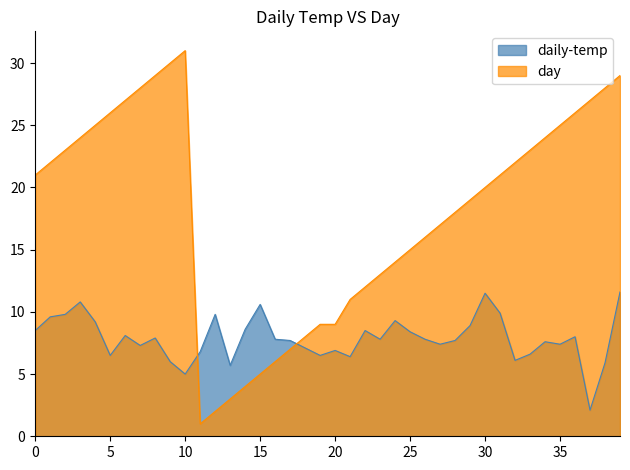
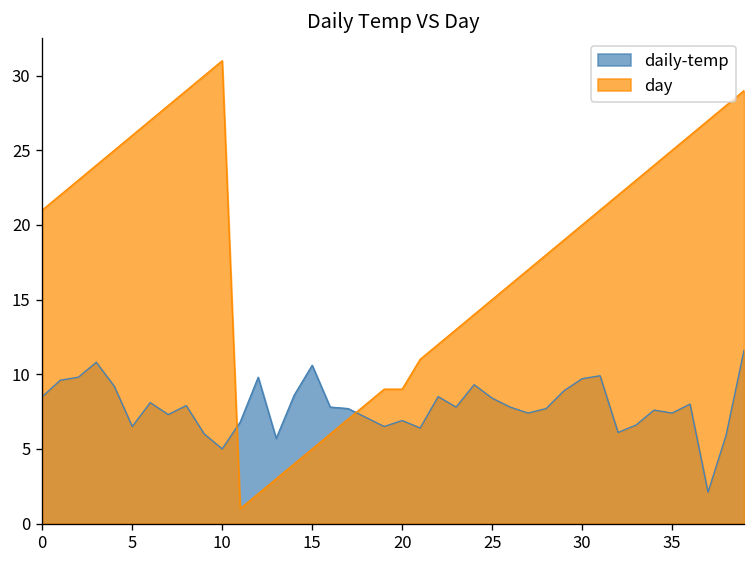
  {
    "daily-temp": {
      "0": 8.5,
      "5": 6.5,
      "10": 5.0,
      "15": 10.6,
      "20": 6.9,
      "25": 8.4,
-     "30": 11.5,
+     "30": 9.7,
      "35": 7.4
    },
    "day": {
      "0": 21.0,
      "5": 26.0,
      "10": 31.0,
      "15": 5.0,
      "20": 9.0,
      "25": 15.0,
      "30": 20.0,
      "35": 25.0
    }
  }
